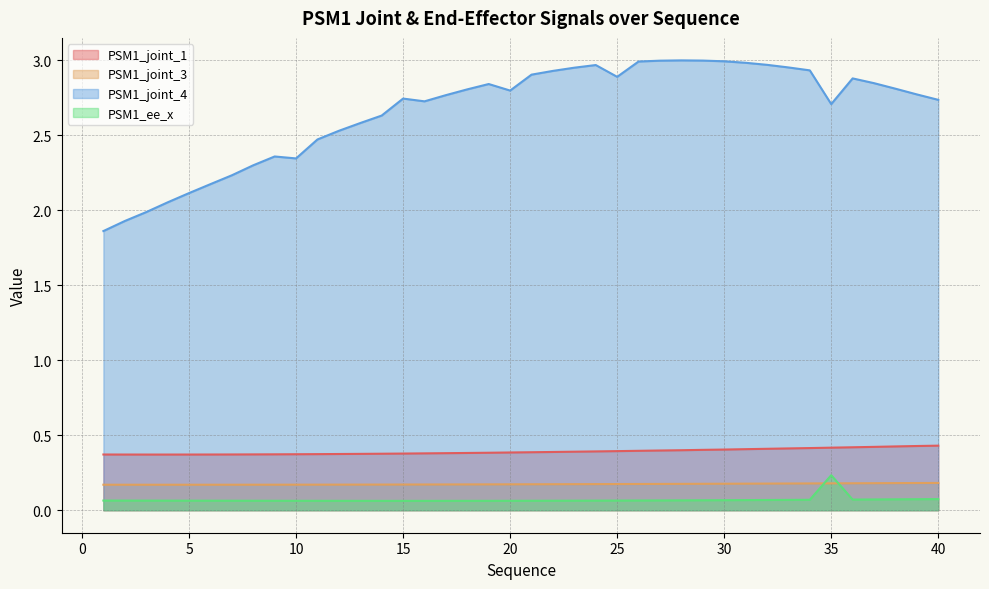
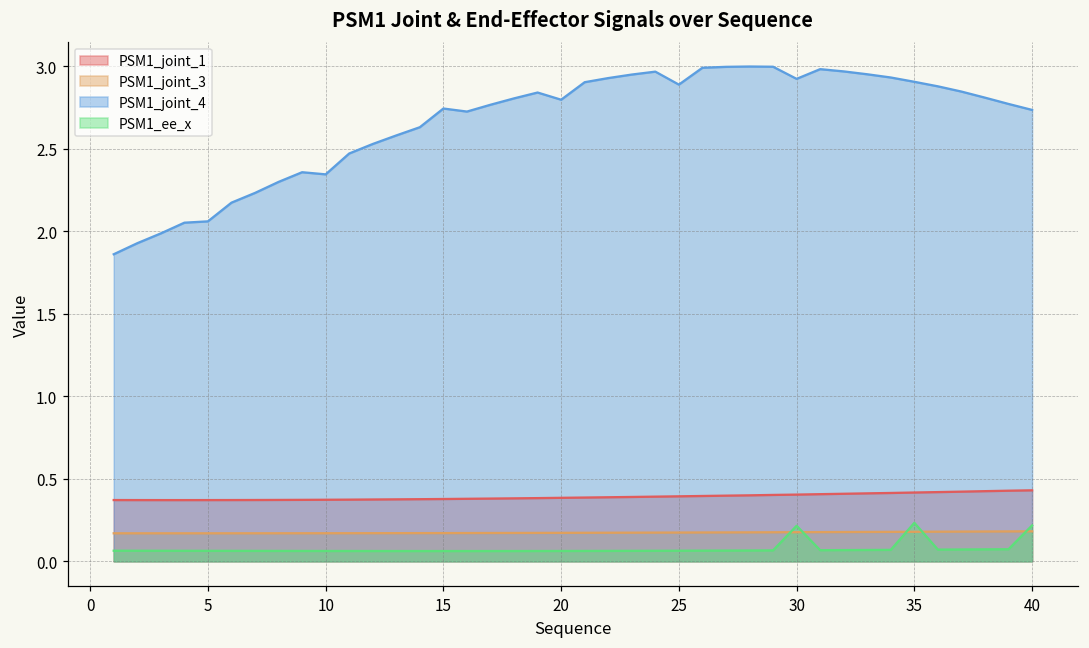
  {
    "PSM1_joint_4": {
-     "5": 2.11,
+     "5": 2.06,
      "10": 2.35,
      "15": 2.74,
      "20": 2.80,
      "25": 2.89,
-     "30": 2.99,
-     "35": 2.71,
+     "30": 2.92,
+     "35": 2.91,
      "40": 2.74
    },
    "PSM1_ee_x": {
      "5": 0.06,
      "10": 0.06,
      "15": 0.06,
      "20": 0.06,
      "25": 0.06,
-     "30": 0.07,
+     "30": 0.22,
      "35": 0.23,
-     "40": 0.07
+     "40": 0.22
    }
  }
